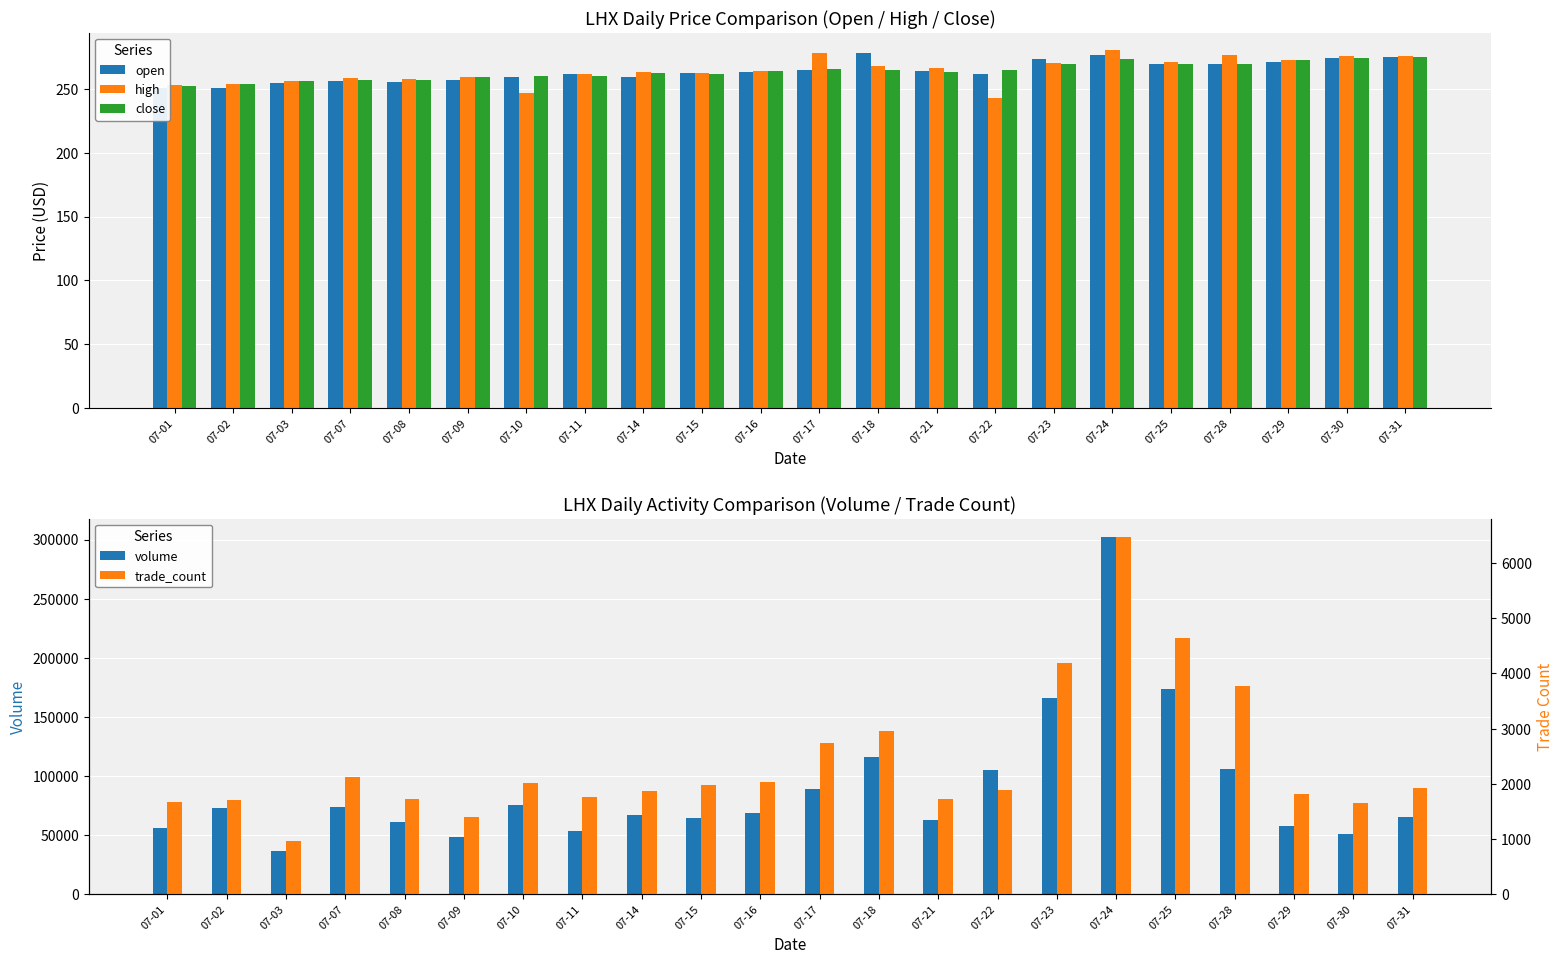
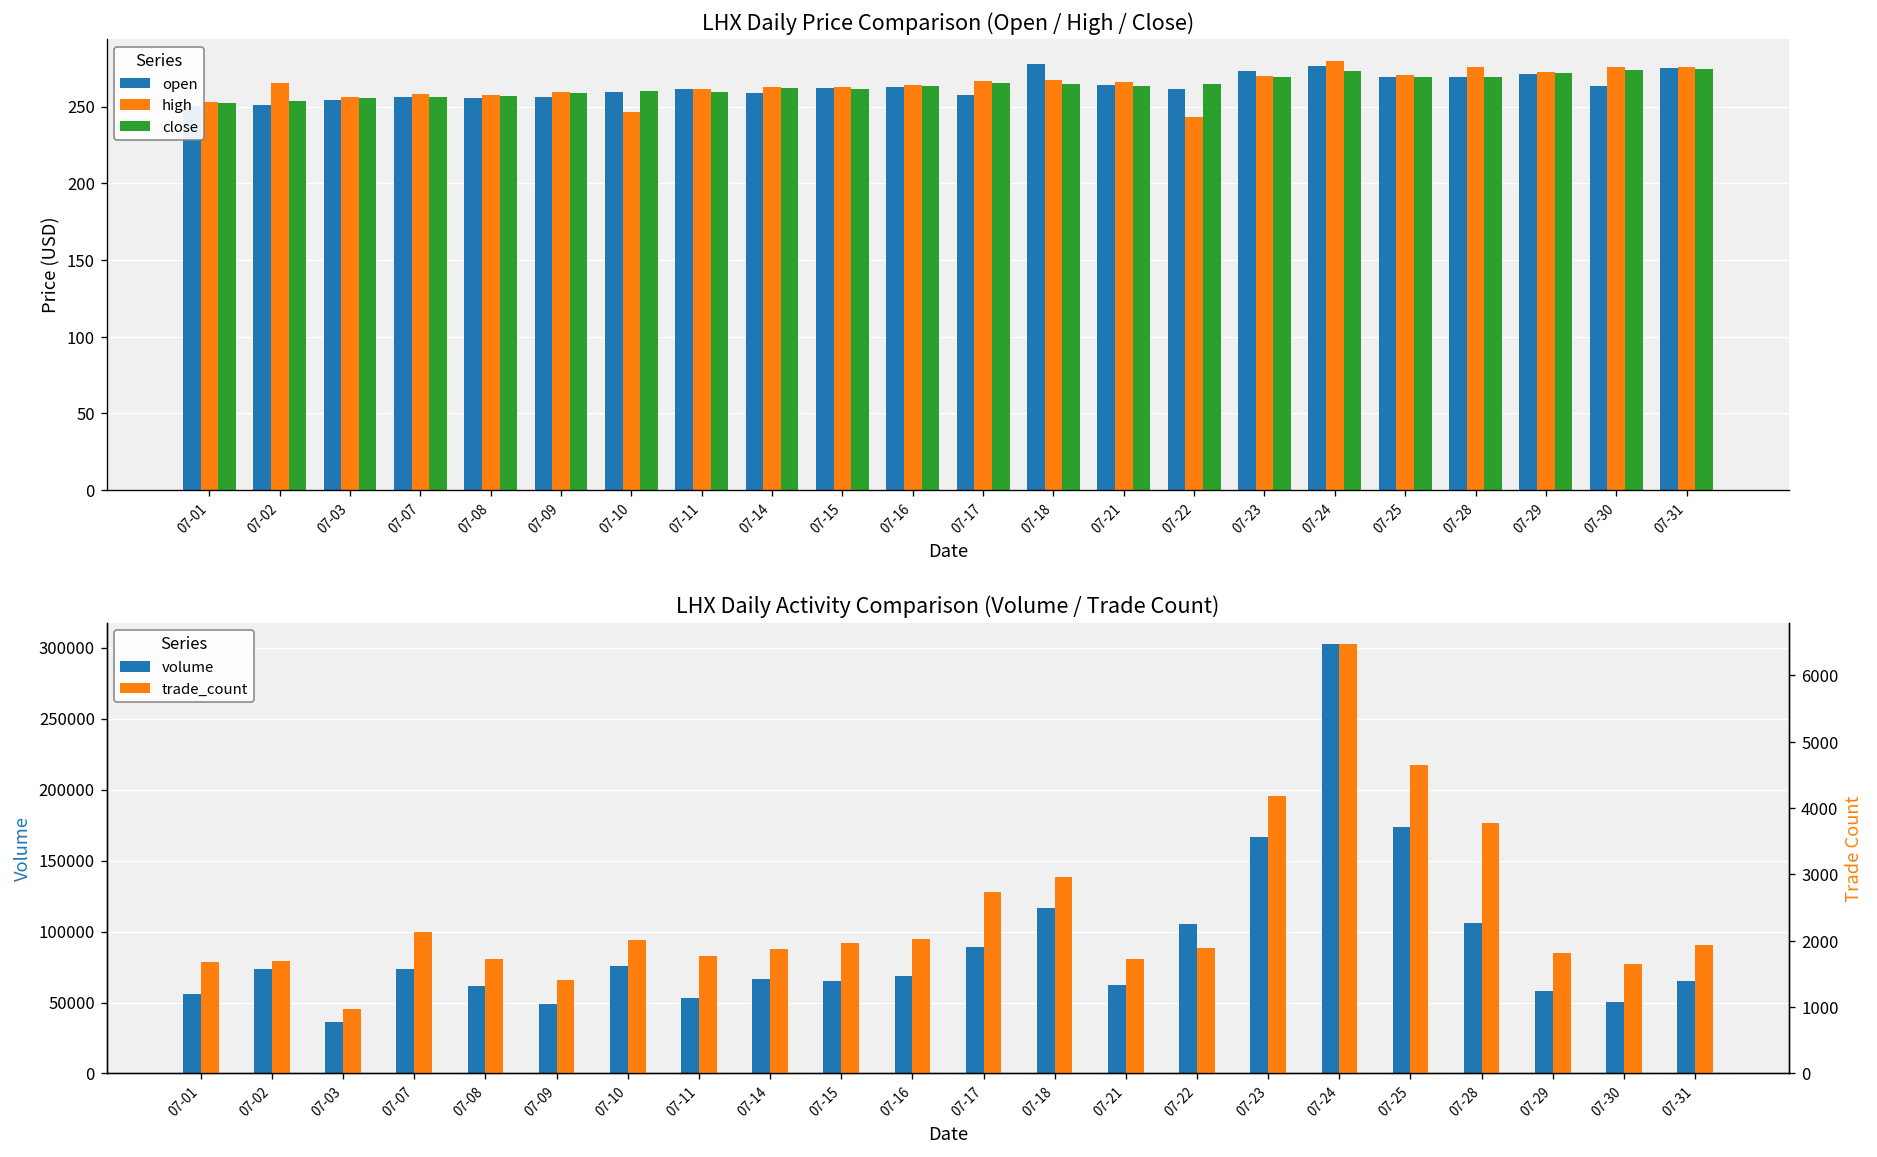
  {
    "LHX Daily Price Comparison (Open / High / Close)": {
      "open": {
        "07-02": 251,
        "07-03": 254,
        "07-07": 256,
        "07-08": 255,
        "07-09": 256,
        "07-10": 259,
        "07-11": 261,
        "07-14": 259,
        "07-15": 262,
        "07-16": 263,
-       "07-17": 264,
+       "07-17": 257,
        "07-18": 278,
        "07-21": 264,
        "07-22": 262,
        "07-23": 273,
        "07-24": 276,
        "07-25": 269,
        "07-28": 269,
        "07-29": 271,
-       "07-30": 274,
+       "07-30": 264,
        "07-31": 275
      },
      "high": {
        "07-01": 253,
-       "07-02": 254,
+       "07-02": 265,
        "07-03": 256,
        "07-07": 258,
        "07-08": 258,
        "07-09": 259,
        "07-10": 247,
        "07-11": 261,
        "07-14": 263,
        "07-15": 262,
        "07-16": 264,
-       "07-17": 278,
+       "07-17": 267,
        "07-18": 267,
        "07-21": 266,
        "07-22": 243,
        "07-23": 270,
        "07-24": 280,
        "07-25": 271,
        "07-28": 276,
        "07-29": 272,
        "07-30": 276,
        "07-31": 276
      },
      "close": {
        "07-01": 252,
        "07-02": 254,
        "07-03": 256,
        "07-07": 257,
        "07-08": 257,
        "07-09": 259,
        "07-10": 260,
        "07-11": 260,
        "07-14": 262,
        "07-15": 261,
        "07-16": 264,
        "07-17": 266,
        "07-18": 265,
        "07-21": 263,
        "07-22": 264,
        "07-23": 270,
        "07-24": 273,
        "07-25": 269,
        "07-28": 269,
        "07-29": 272,
        "07-30": 274,
        "07-31": 275
      }
    }
  }
